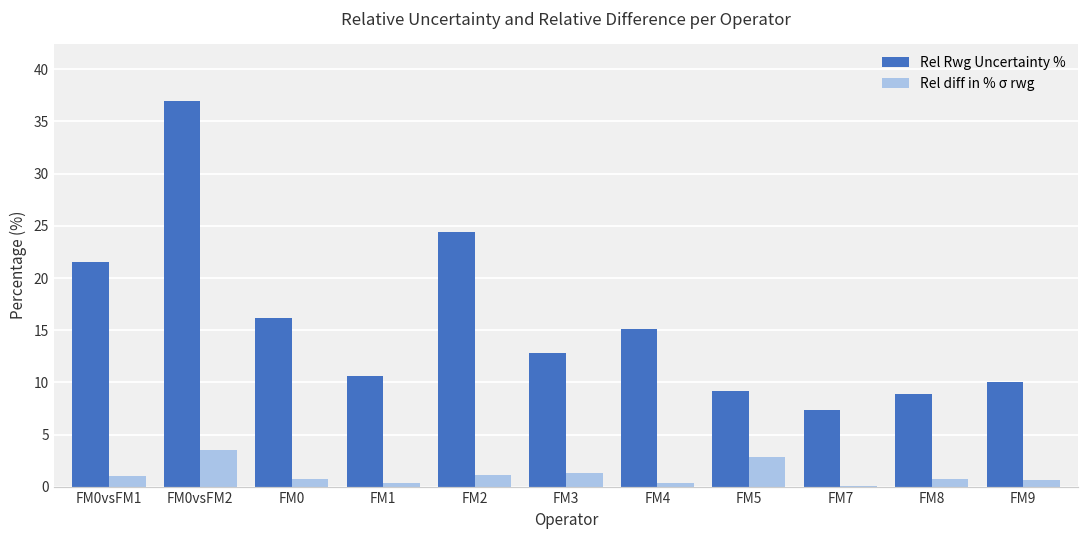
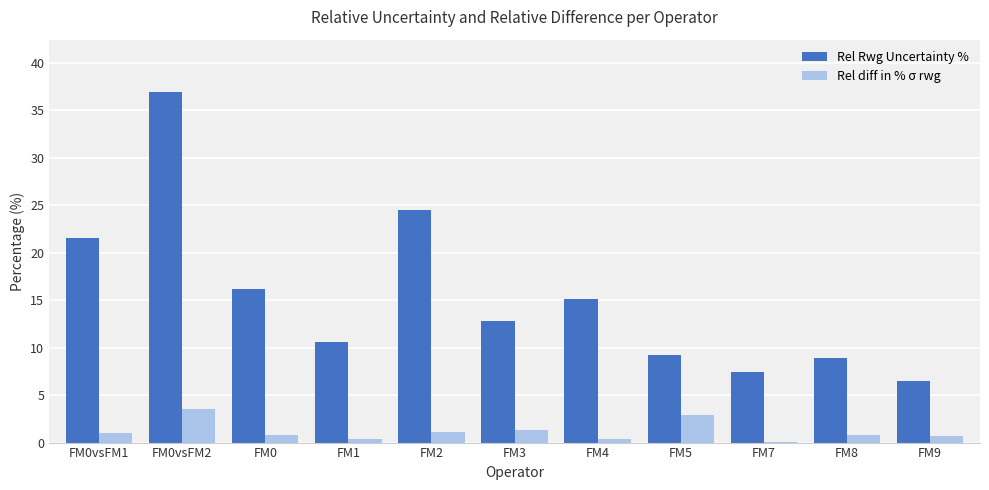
  {
    "Rel Rwg Uncertainty %": {
      "FM0vsFM1": 22,
      "FM0vsFM2": 37,
      "FM0": 16,
      "FM1": 11,
      "FM2": 24,
      "FM3": 13,
      "FM4": 15,
      "FM5": 9,
      "FM7": 7,
      "FM8": 9,
-     "FM9": 10
+     "FM9": 7
    },
    "Rel diff in % σ rwg": {
      "FM0vsFM1": 1,
      "FM0vsFM2": 4,
      "FM0": 1,
      "FM1": 0,
      "FM2": 1,
      "FM3": 1,
      "FM4": 0,
      "FM5": 3,
      "FM8": 1,
      "FM9": 1
    }
  }
